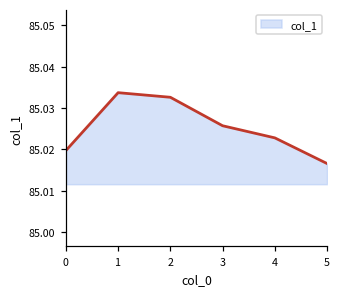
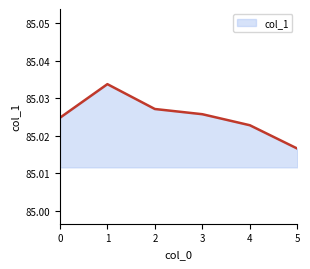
  {
-   "0": 85.020,
+   "0": 85.025,
    "1": 85.034,
-   "2": 85.033,
+   "2": 85.027,
    "3": 85.026,
    "4": 85.023,
    "5": 85.017
  }
